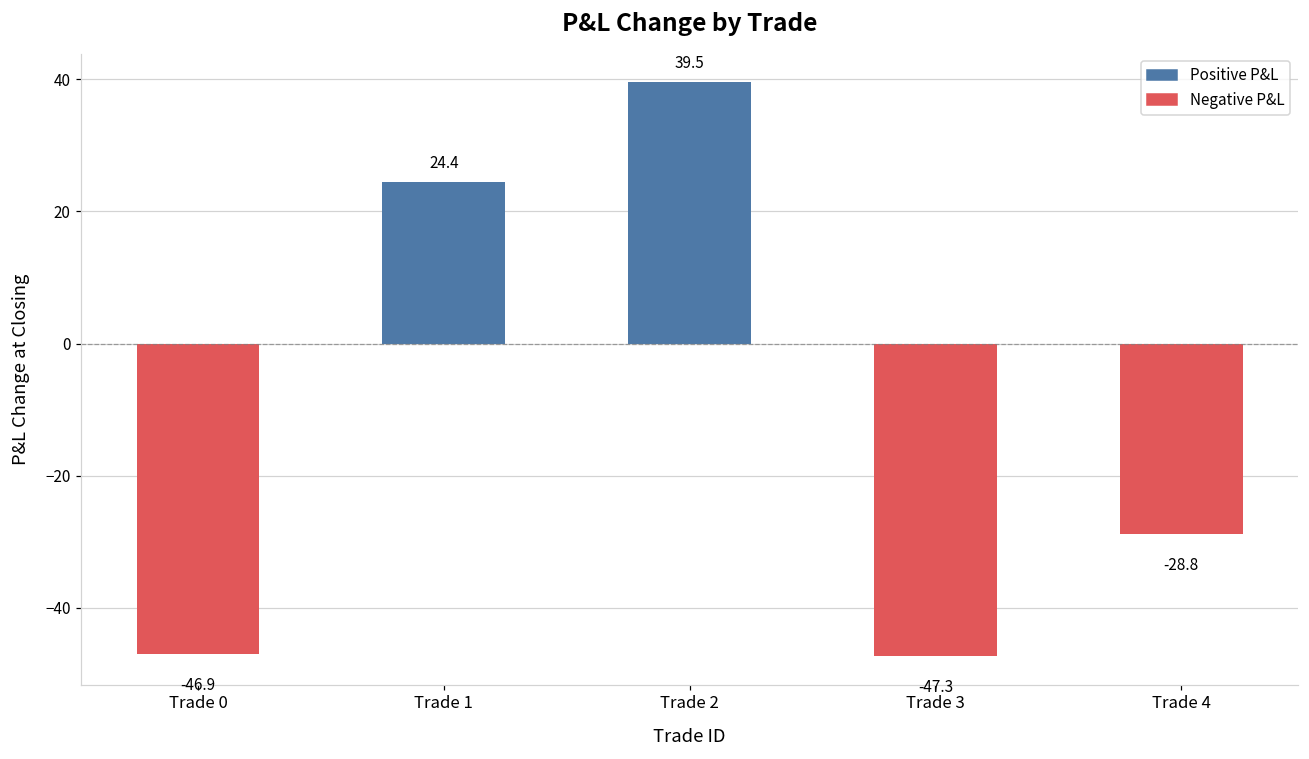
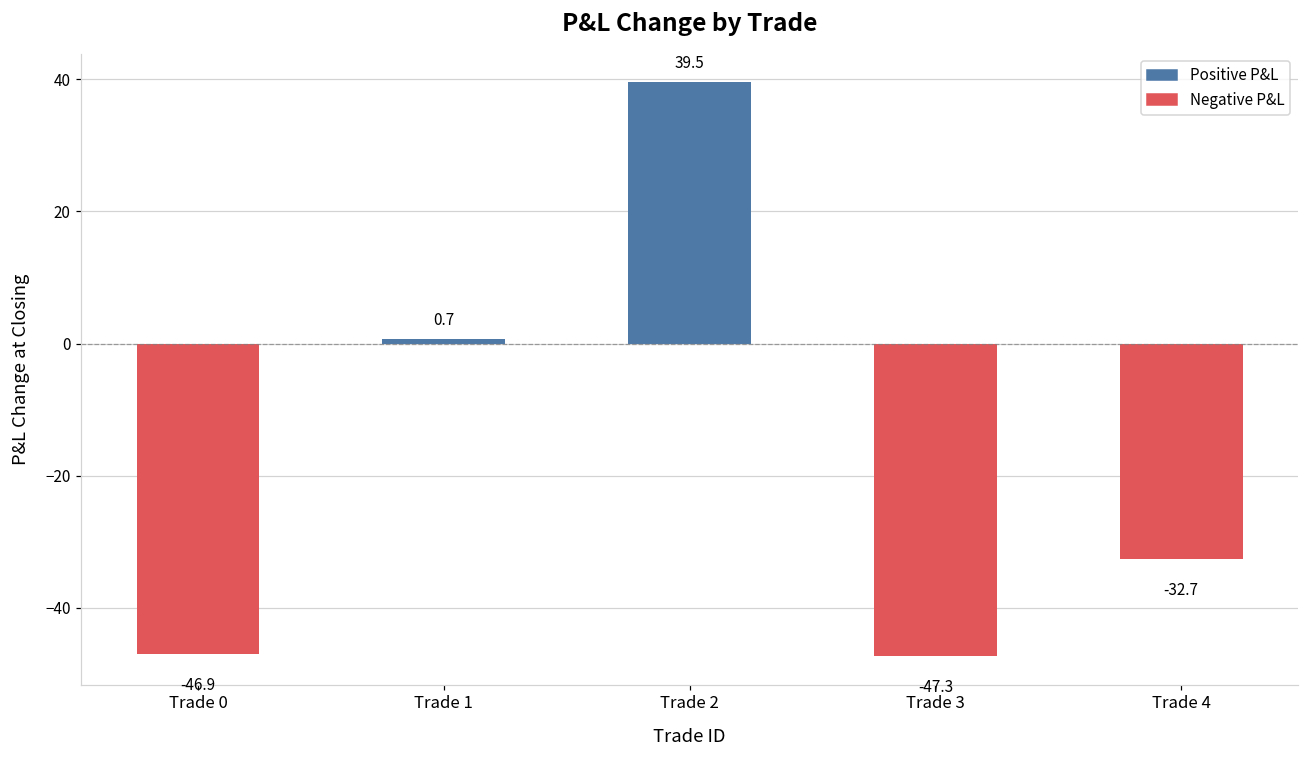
  {
    "Trade 0": -46.9,
-   "Trade 1": 24.4,
+   "Trade 1": 0.7,
    "Trade 2": 39.5,
    "Trade 3": -47.3,
-   "Trade 4": -28.8
+   "Trade 4": -32.7
  }
